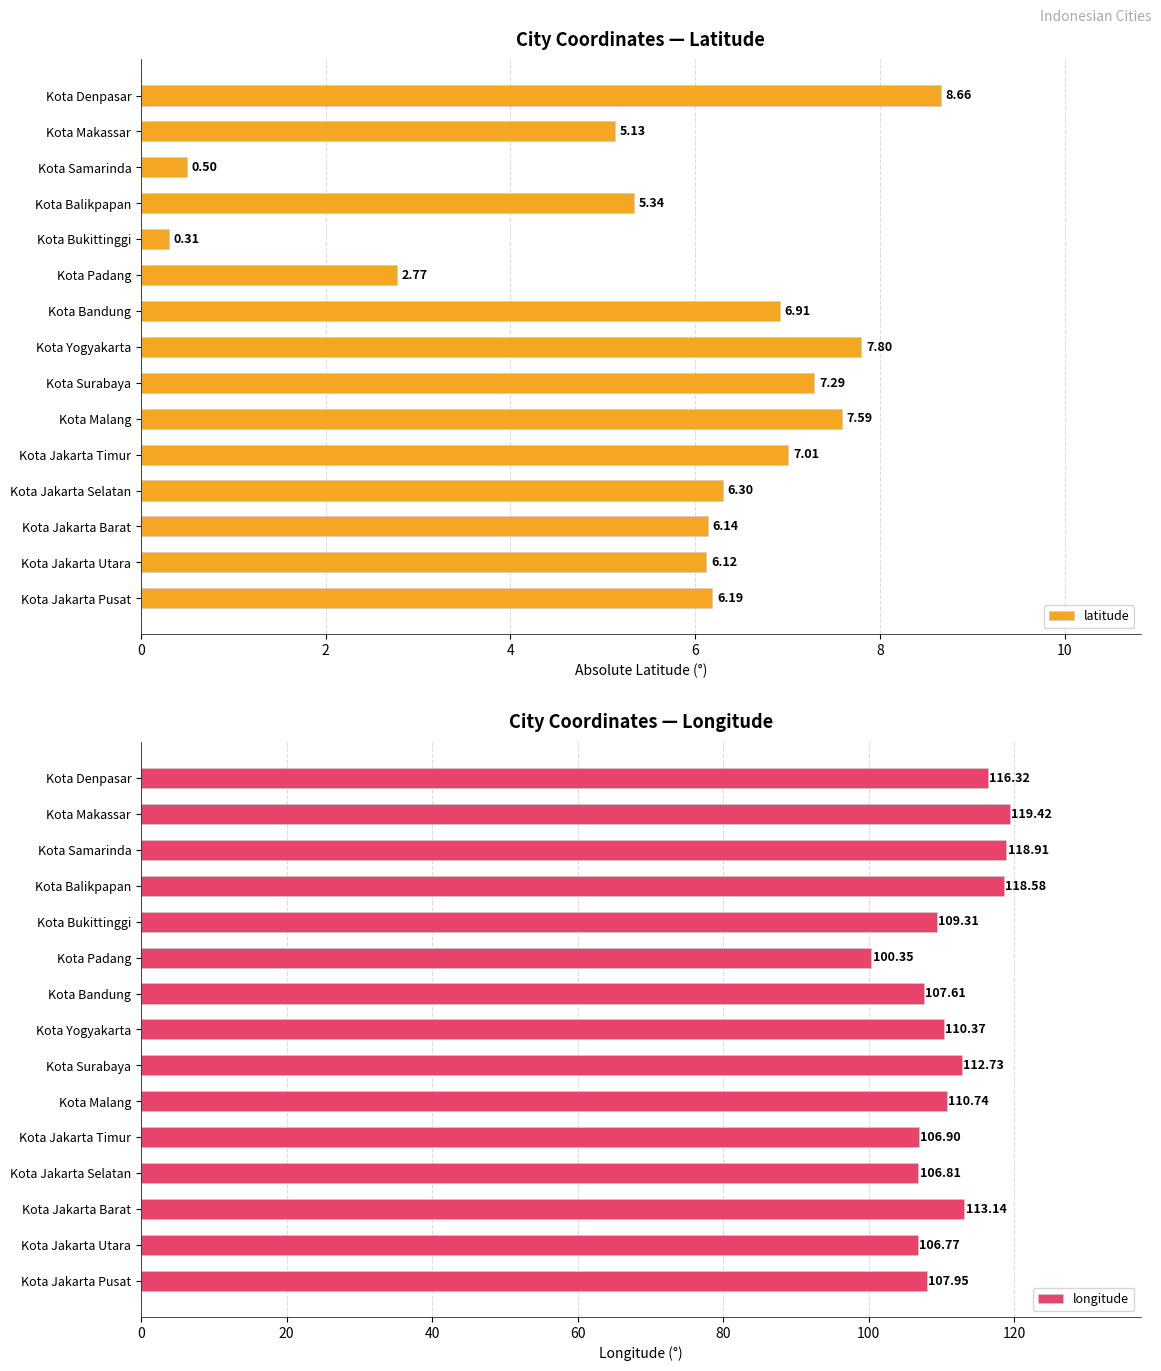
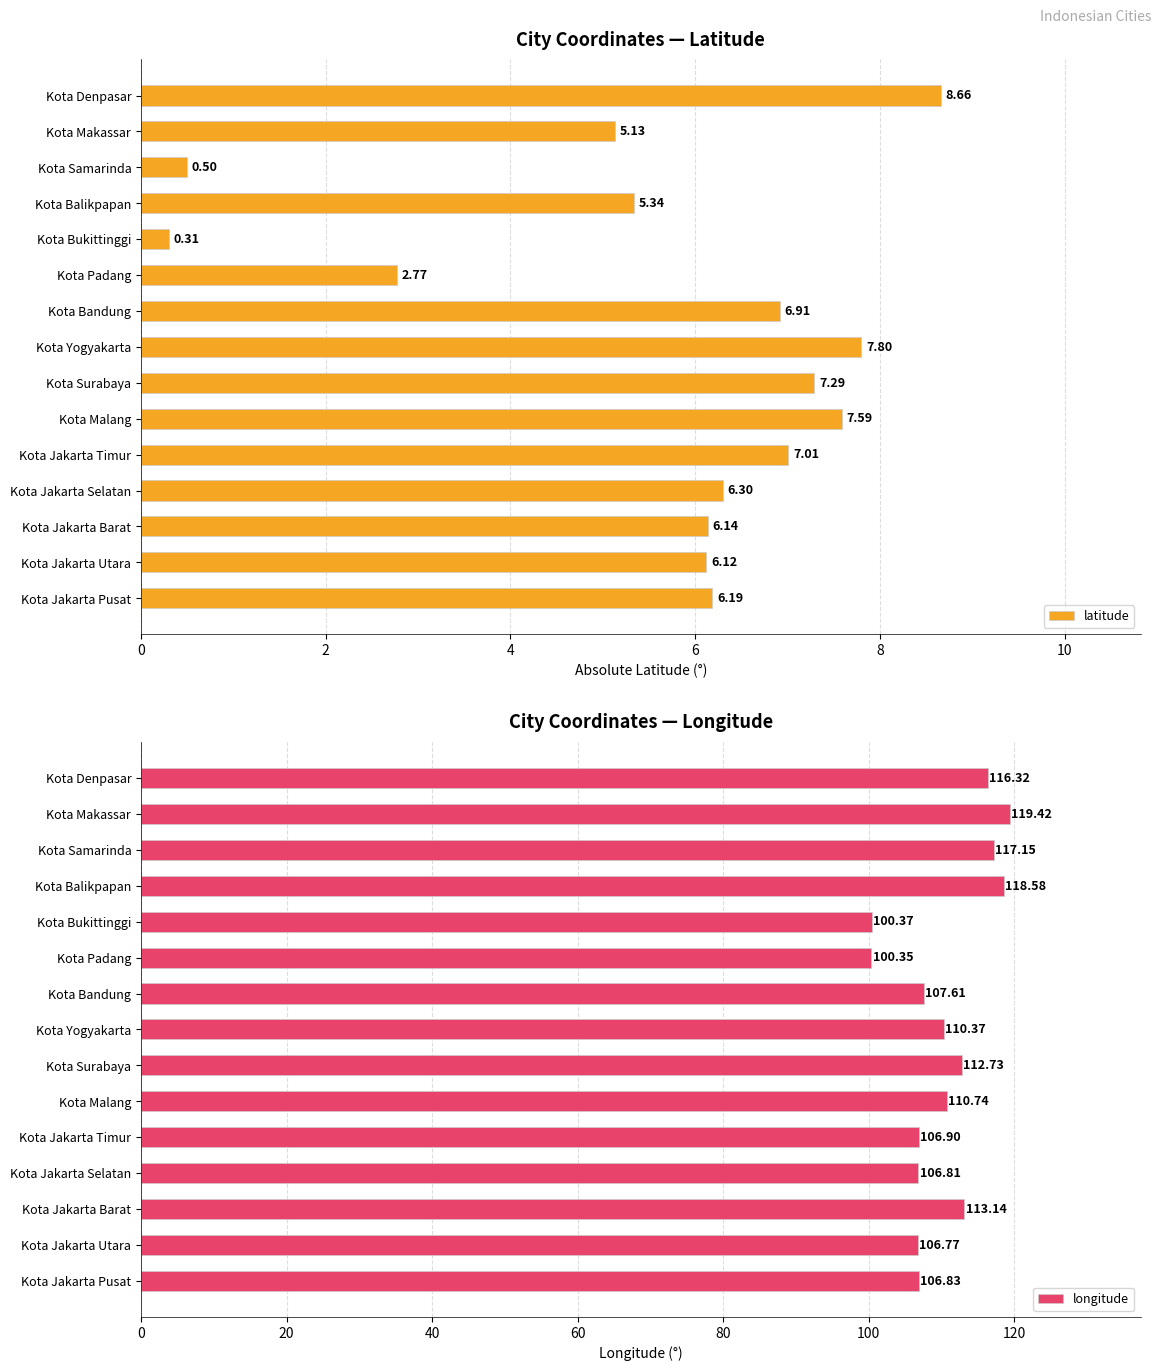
  {
    "City Coordinates — Latitude": {
      "Kota Denpasar": 8.66,
      "Kota Makassar": 5.13,
      "Kota Samarinda": 0.50,
      "Kota Balikpapan": 5.34,
      "Kota Bukittinggi": 0.31,
      "Kota Padang": 2.77,
      "Kota Bandung": 6.91,
      "Kota Yogyakarta": 7.80,
      "Kota Surabaya": 7.29,
      "Kota Malang": 7.59,
      "Kota Jakarta Timur": 7.01,
      "Kota Jakarta Selatan": 6.30,
      "Kota Jakarta Barat": 6.14,
      "Kota Jakarta Utara": 6.12,
      "Kota Jakarta Pusat": 6.19
    },
    "City Coordinates — Longitude": {
      "Kota Denpasar": 116.32,
      "Kota Makassar": 119.42,
-     "Kota Samarinda": 118.91,
+     "Kota Samarinda": 117.15,
      "Kota Balikpapan": 118.58,
-     "Kota Bukittinggi": 109.31,
+     "Kota Bukittinggi": 100.37,
      "Kota Padang": 100.35,
      "Kota Bandung": 107.61,
      "Kota Yogyakarta": 110.37,
      "Kota Surabaya": 112.73,
      "Kota Malang": 110.74,
      "Kota Jakarta Timur": 106.90,
      "Kota Jakarta Selatan": 106.81,
      "Kota Jakarta Barat": 113.14,
      "Kota Jakarta Utara": 106.77,
-     "Kota Jakarta Pusat": 107.95
+     "Kota Jakarta Pusat": 106.83
    }
  }
